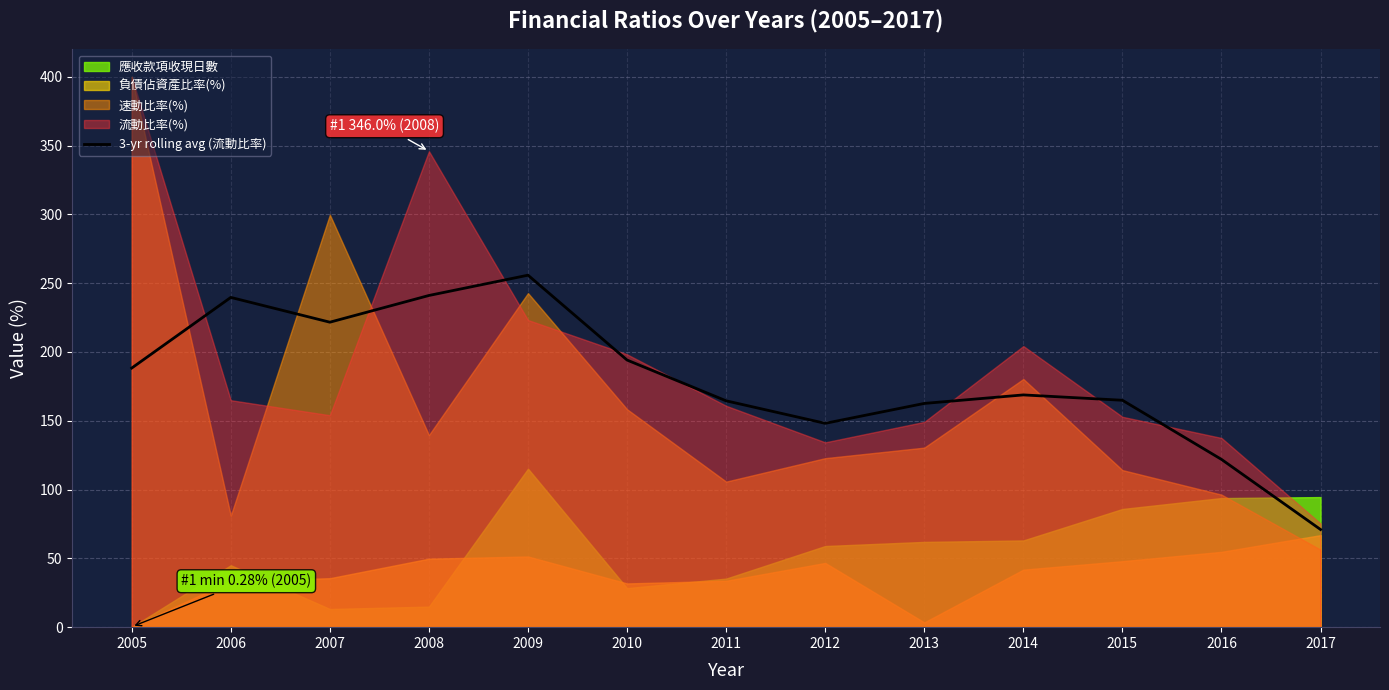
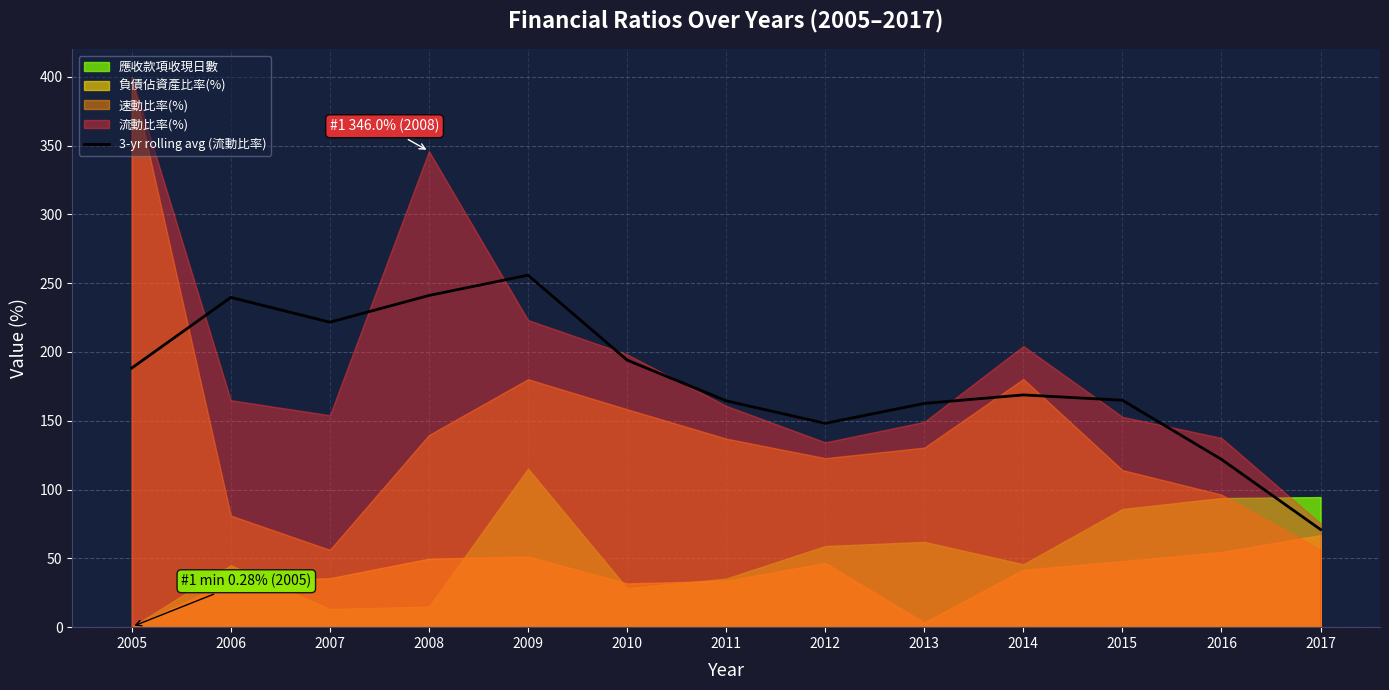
  {
    "3-yr rolling avg (流動比率)": {
      "2005": 188,
      "2006": 240,
      "2007": 222,
      "2008": 241,
      "2009": 256,
      "2010": 194,
      "2011": 165,
      "2012": 148,
      "2013": 163,
      "2014": 169,
      "2015": 165,
      "2016": 122,
      "2017": 71
    },
    "應收款項收現日數": {
      "2006": 45,
      "2007": 13,
      "2008": 15,
      "2009": 115,
      "2010": 28,
      "2012": 59,
      "2013": 62,
-     "2014": 63,
+     "2014": 46,
      "2015": 86,
      "2016": 94,
      "2017": 95
    },
    "負債佔資產比率(%)": {
      "2007": 36,
      "2008": 50,
      "2009": 51,
      "2010": 32,
      "2012": 47,
      "2013": 3,
      "2014": 42,
      "2015": 48,
      "2016": 55,
      "2017": 67
    },
    "速動比率(%)": {
      "2006": 81,
-     "2007": 300,
+     "2007": 56,
      "2008": 140,
-     "2009": 243,
+     "2009": 180,
      "2010": 158,
-     "2011": 106,
+     "2011": 137,
      "2012": 123,
      "2013": 130,
      "2014": 180,
      "2015": 114,
      "2016": 96,
      "2017": 56
    },
    "流動比率(%)": {
      "2006": 165,
      "2007": 154,
      "2009": 223,
      "2010": 198,
      "2011": 161,
      "2012": 134,
      "2013": 149,
      "2014": 204,
      "2015": 153,
      "2016": 138,
      "2017": 75
    }
  }
